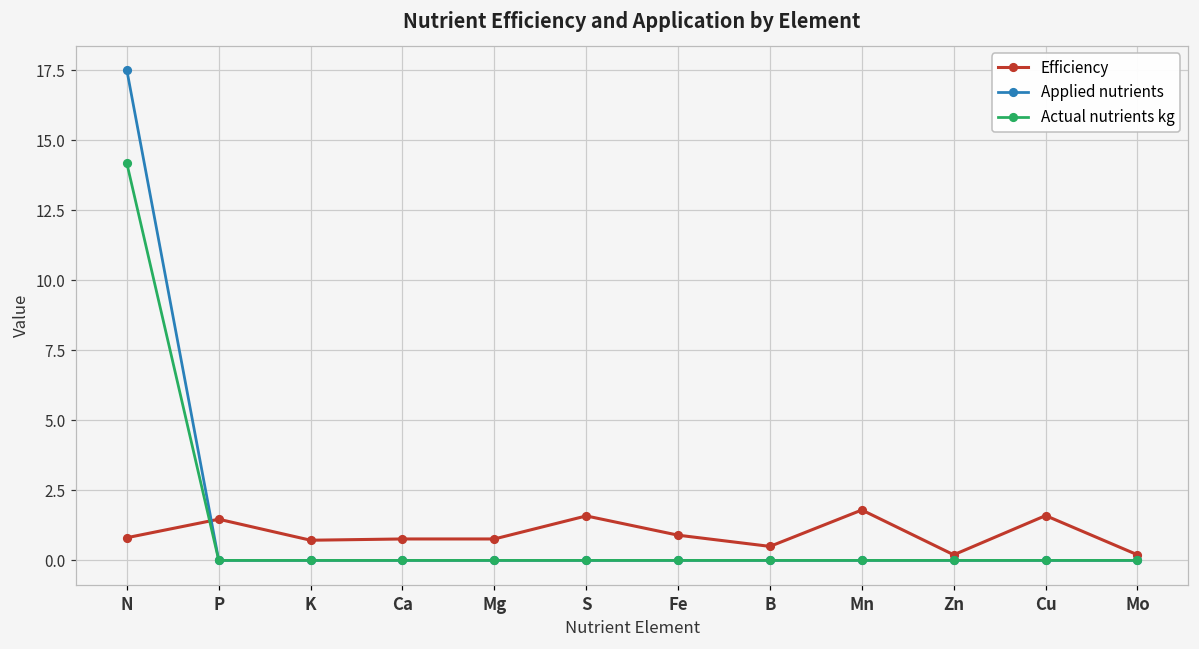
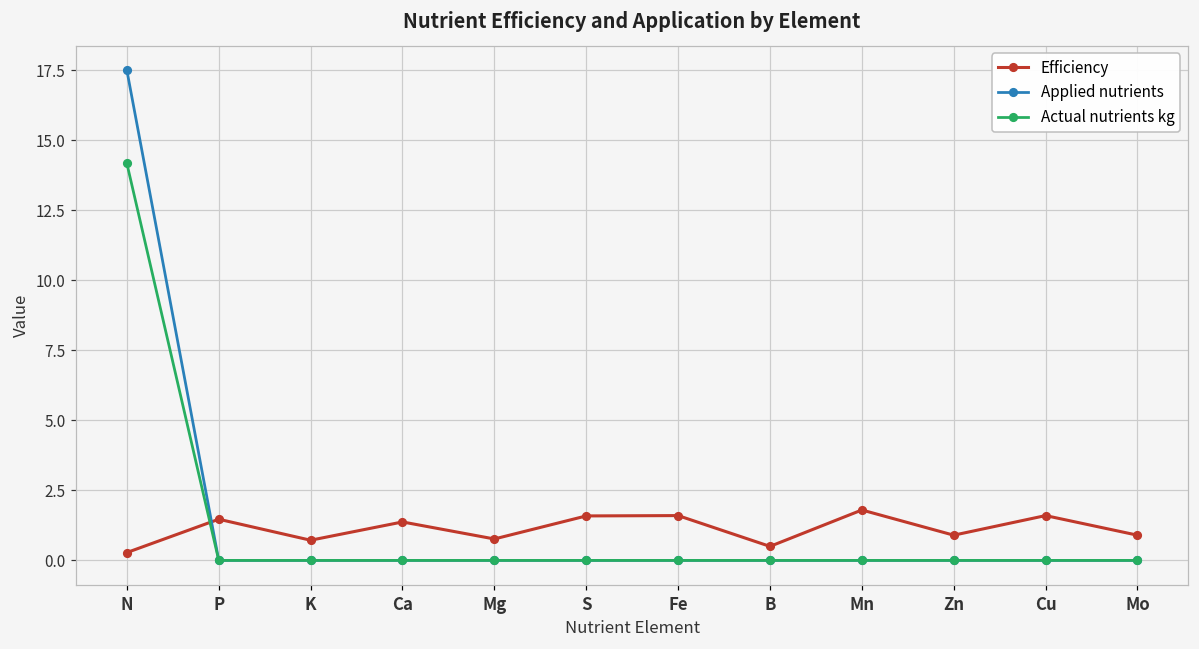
  {
    "Efficiency": {
-     "N": 0.8,
+     "N": 0.3,
      "P": 1.5,
      "K": 0.7,
-     "Ca": 0.8,
+     "Ca": 1.4,
      "Mg": 0.8,
      "S": 1.6,
-     "Fe": 0.9,
+     "Fe": 1.6,
      "B": 0.5,
      "Mn": 1.8,
-     "Zn": 0.2,
+     "Zn": 0.9,
      "Cu": 1.6,
-     "Mo": 0.2
+     "Mo": 0.9
    },
    "Applied nutrients": {
      "N": 17.5
    },
    "Actual nutrients kg": {
      "N": 14.2
    }
  }
